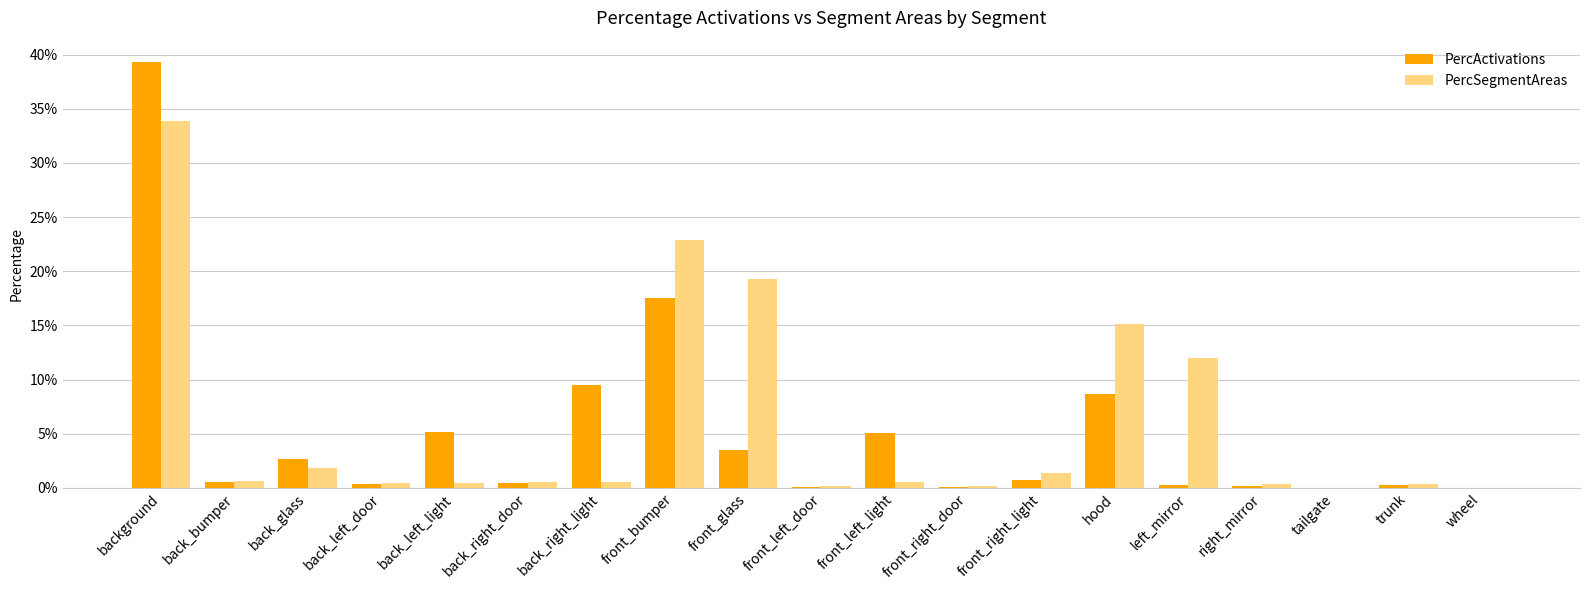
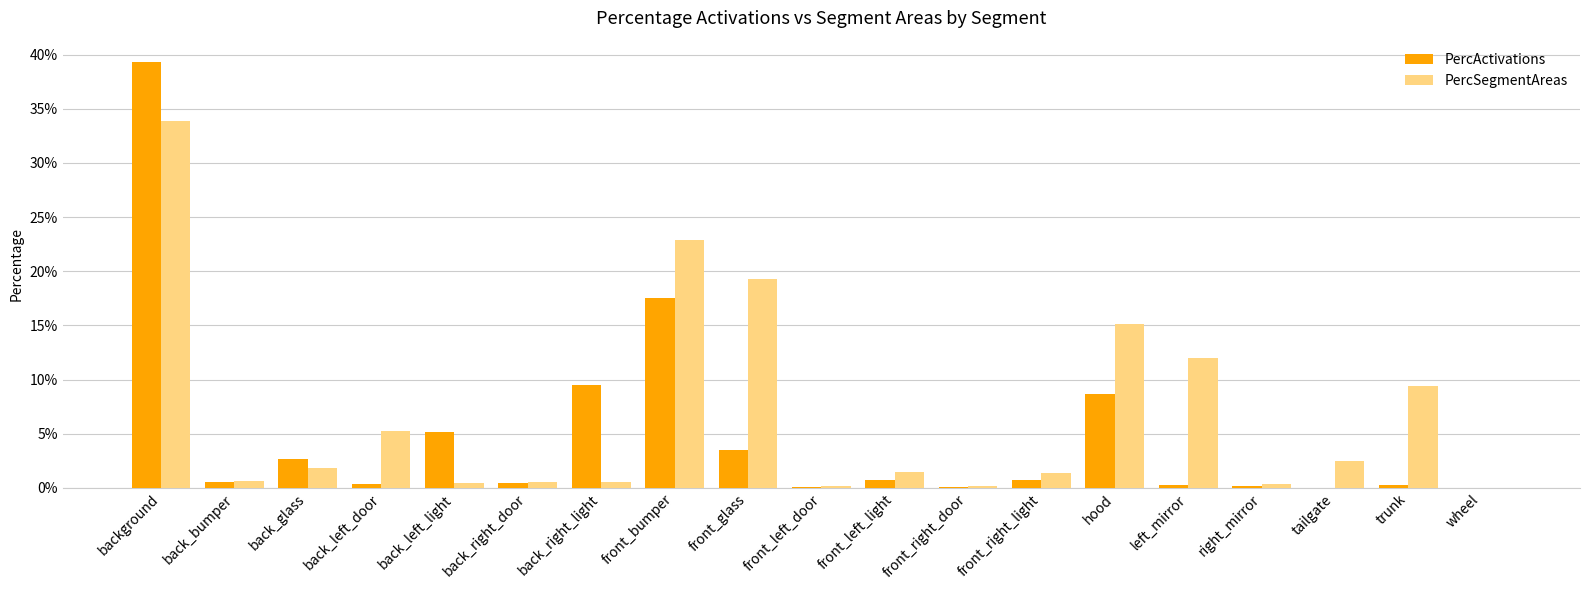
  {
    "PercActivations": {
      "background": "39.3%",
      "back_bumper": "0.6%",
      "back_glass": "2.7%",
      "back_left_door": "0.3%",
      "back_left_light": "5.1%",
      "back_right_door": "0.5%",
      "back_right_light": "9.5%",
      "front_bumper": "17.5%",
      "front_glass": "3.5%",
-     "front_left_light": "5.1%",
+     "front_left_light": "0.7%",
      "front_right_light": "0.7%",
      "hood": "8.6%",
      "left_mirror": "0.3%",
      "trunk": "0.3%"
    },
    "PercSegmentAreas": {
      "background": "33.9%",
      "back_bumper": "0.7%",
      "back_glass": "1.9%",
-     "back_left_door": "0.4%",
+     "back_left_door": "5.2%",
      "back_left_light": "0.4%",
      "back_right_door": "0.6%",
      "back_right_light": "0.6%",
      "front_bumper": "22.9%",
      "front_glass": "19.2%",
-     "front_left_light": "0.6%",
+     "front_left_light": "1.5%",
      "front_right_light": "1.4%",
      "hood": "15.1%",
      "left_mirror": "12.0%",
      "right_mirror": "0.3%",
-     "tailgate": "0.0%",
-     "trunk": "0.4%"
+     "tailgate": "2.5%",
+     "trunk": "9.4%"
    }
  }
